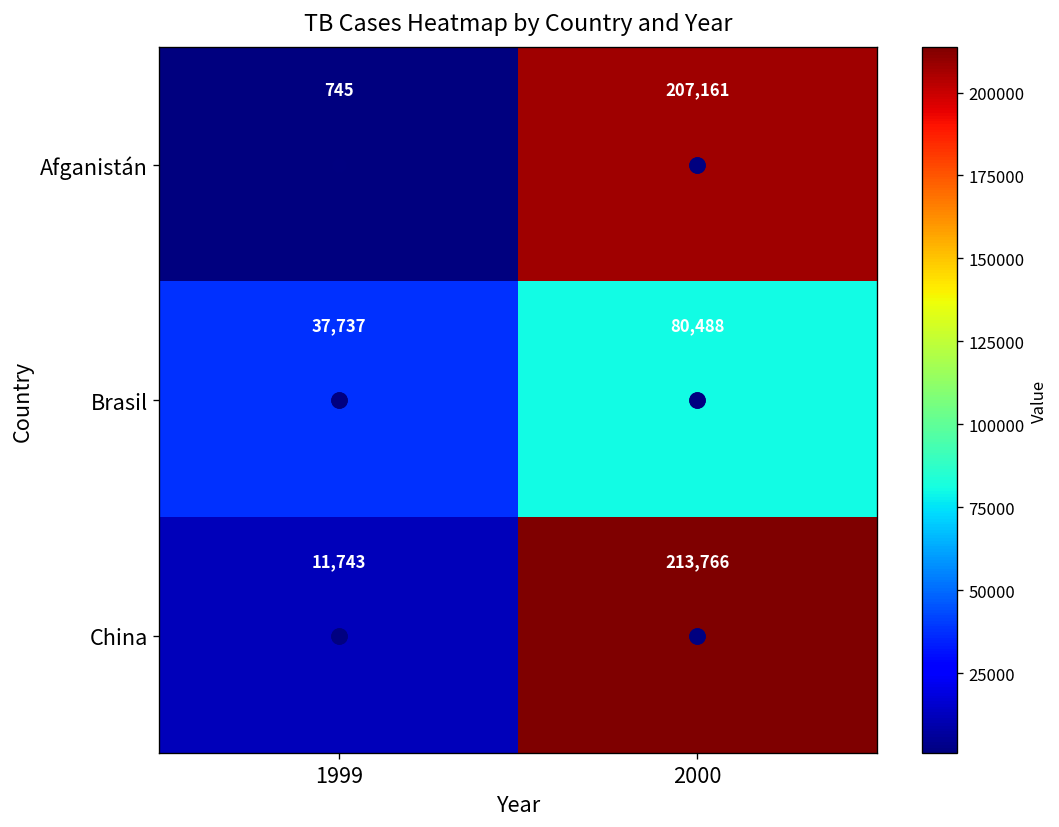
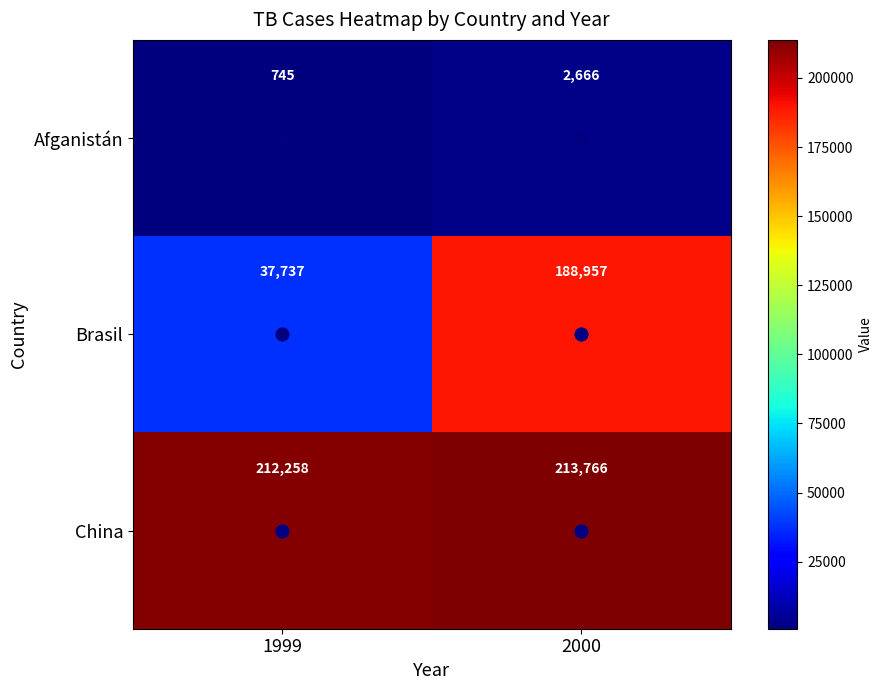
  {
    "Afganistán": {
      "1999": "745",
-     "2000": "207,161"
+     "2000": "2,666"
    },
    "Brasil": {
      "1999": "37,737",
-     "2000": "80,488"
+     "2000": "188,957"
    },
    "China": {
-     "1999": "11,743",
+     "1999": "212,258",
      "2000": "213,766"
    }
  }
